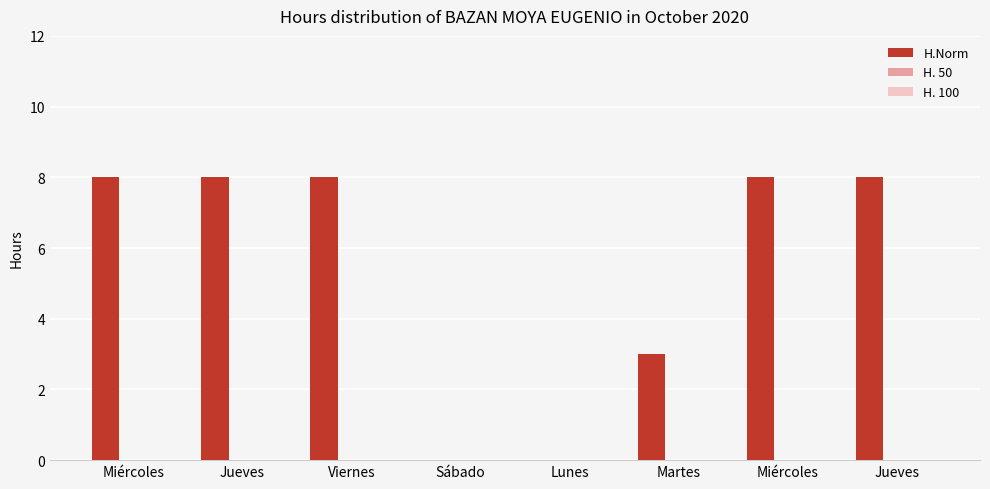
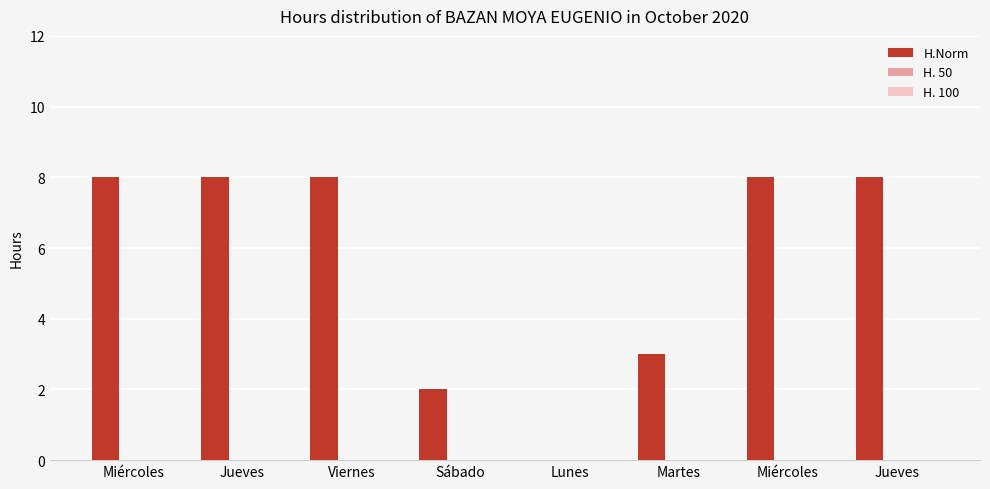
  {
    "H.Norm": {
      "Viernes": 8,
-     "Sábado": 0,
+     "Sábado": 2,
      "Lunes": 0,
      "Martes": 3
    }
  }
